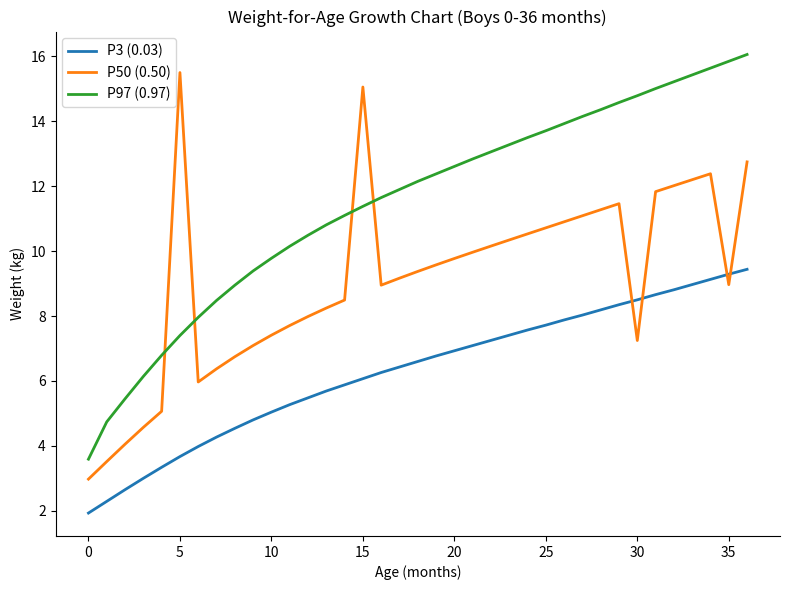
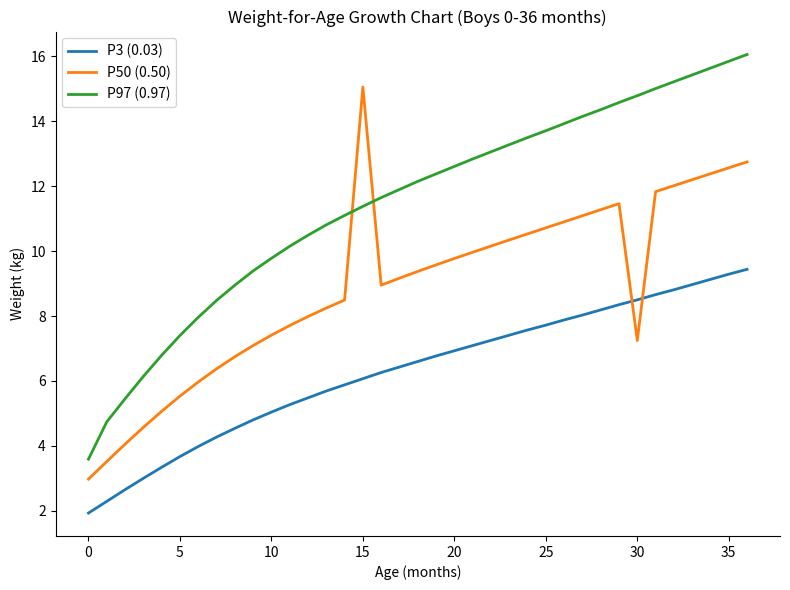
  {
    "P3 (0.03)": {
      "0": 1.9,
      "5": 3.7,
      "10": 5.0,
      "15": 6.1,
      "20": 6.9,
      "25": 7.7,
      "30": 8.5,
      "35": 9.3
    },
    "P50 (0.50)": {
      "0": 3.0,
-     "5": 15.5,
+     "5": 5.5,
      "10": 7.4,
      "15": 15.1,
      "20": 9.8,
      "25": 10.7,
      "30": 7.2,
-     "35": 9.0
+     "35": 12.6
    },
    "P97 (0.97)": {
      "0": 3.6,
      "5": 7.4,
      "10": 9.8,
      "15": 11.4,
      "20": 12.6,
      "25": 13.7,
      "30": 14.8,
      "35": 15.9
    }
  }
